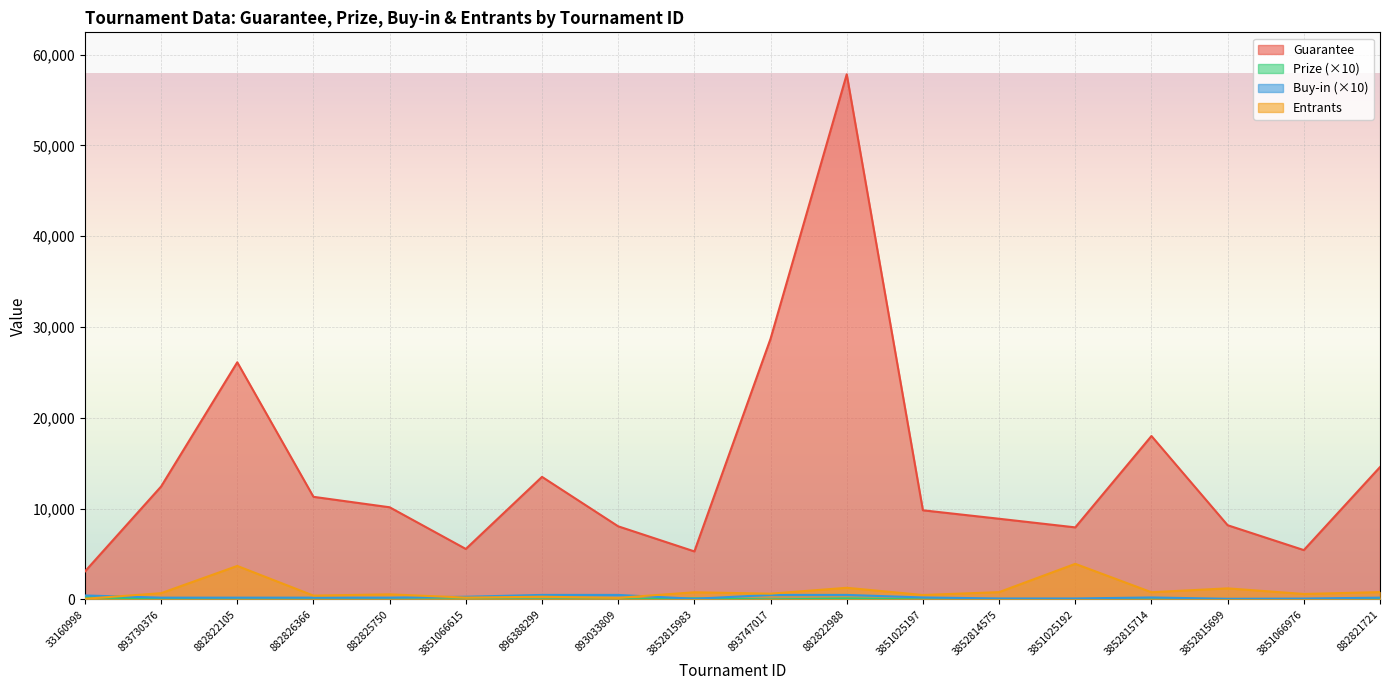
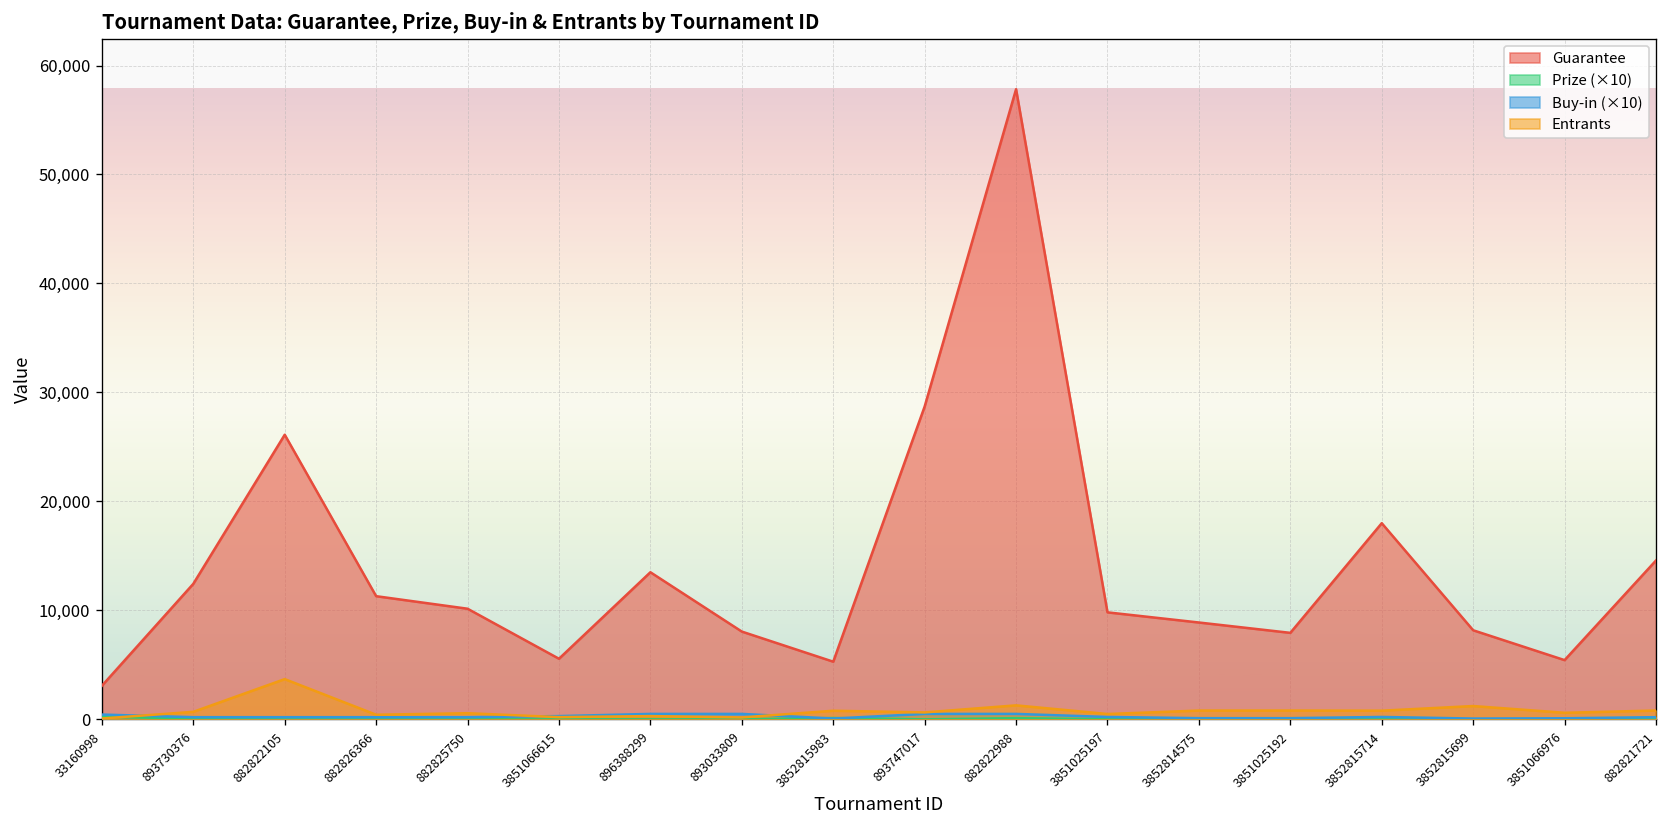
  {
    "Guarantee": {
      "33160998": "3,000",
      "893730376": "12,000",
      "882822105": "26,000",
      "882826366": "11,000",
      "882825750": "10,000",
      "3851066615": "6,000",
      "896388299": "14,000",
      "893033809": "8,000",
      "3852815983": "5,000",
      "893747017": "29,000",
      "882822988": "58,000",
      "3851025197": "10,000",
      "3852814575": "9,000",
      "3851025192": "8,000",
      "3852815714": "18,000",
      "3852815699": "8,000",
      "3851066976": "5,000",
      "882821721": "15,000"
    },
    "Prize (×10)": {
      "896388299": "0",
      "893747017": "0",
      "882822988": "0"
    },
    "Buy-in (×10)": {
      "893033809": "1,000",
      "882822988": "1,000"
    },
    "Entrants": {
      "893730376": "1,000",
      "882822105": "4,000",
      "882825750": "1,000",
      "3852815983": "1,000",
      "882822988": "1,000",
      "3852814575": "1,000",
-     "3851025192": "4,000",
+     "3851025192": "1,000",
      "3852815714": "1,000",
      "3852815699": "1,000",
      "3851066976": "1,000",
      "882821721": "1,000"
    }
  }
